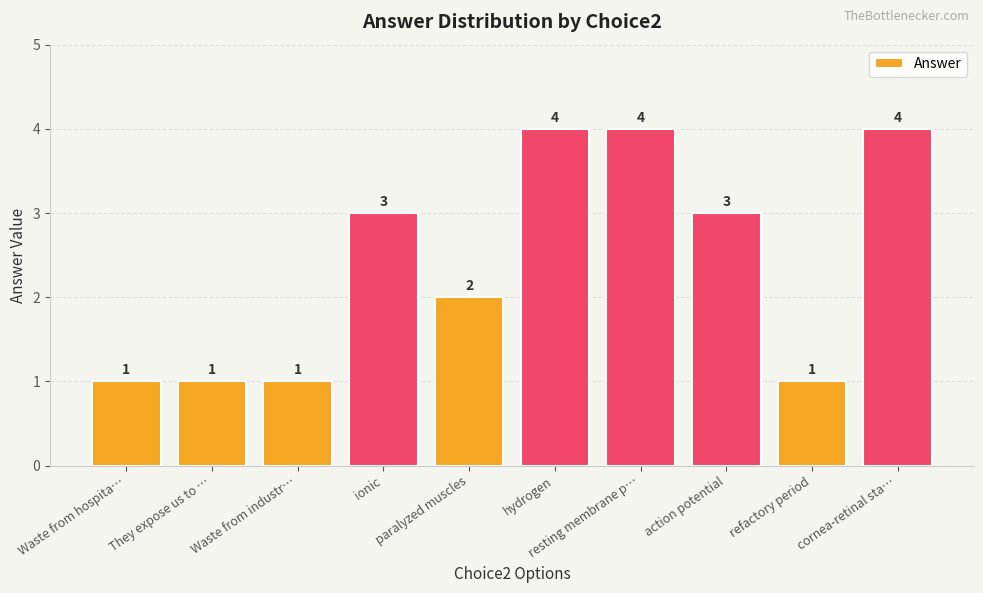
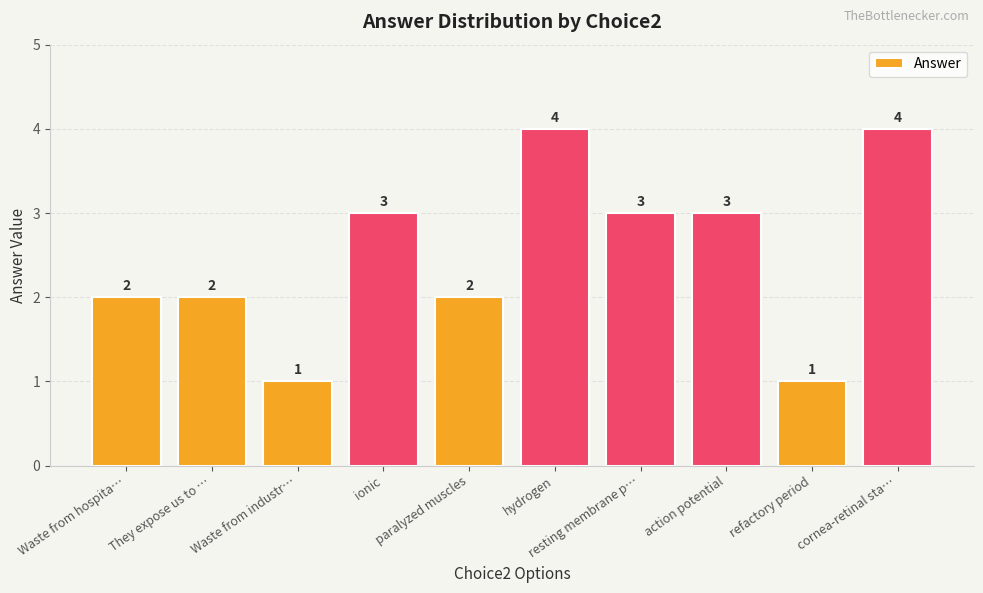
  {
-   "Waste from hospita…": 1,
-   "They expose us to …": 1,
+   "Waste from hospita…": 2,
+   "They expose us to …": 2,
    "Waste from industr…": 1,
    "ionic": 3,
    "paralyzed muscles": 2,
    "hydrogen": 4,
-   "resting membrane p…": 4,
+   "resting membrane p…": 3,
    "action potential": 3,
    "refactory period": 1,
    "cornea-retinal sta…": 4
  }
